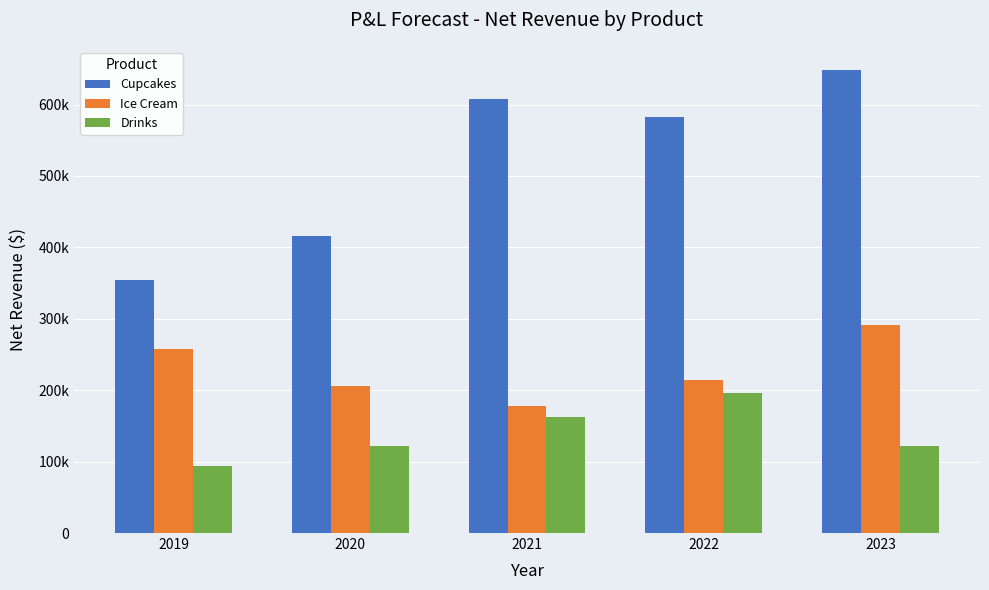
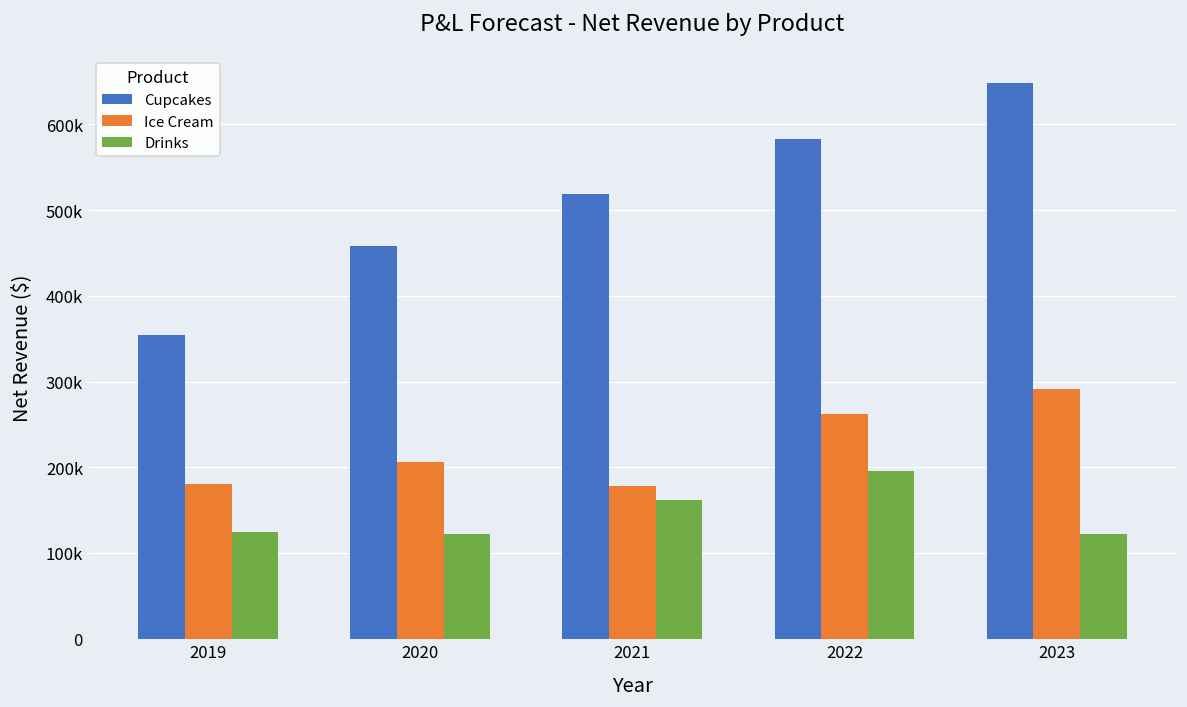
  {
    "Cupcakes": {
      "2019": 350000,
-     "2020": 420000,
-     "2021": 610000,
+     "2020": 460000,
+     "2021": 520000,
      "2022": 580000,
      "2023": 650000
    },
    "Ice Cream": {
-     "2019": 260000,
+     "2019": 180000,
      "2020": 210000,
      "2021": 180000,
-     "2022": 210000,
+     "2022": 260000,
      "2023": 290000
    },
    "Drinks": {
-     "2019": 90000,
+     "2019": 130000,
      "2020": 120000,
      "2021": 160000,
      "2022": 200000,
      "2023": 120000
    }
  }
